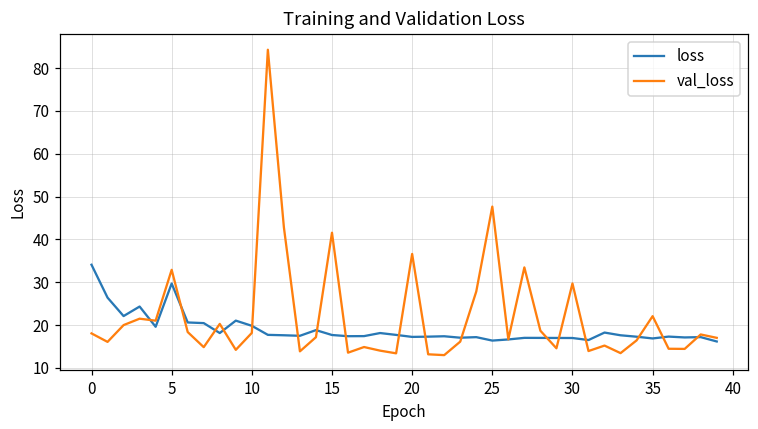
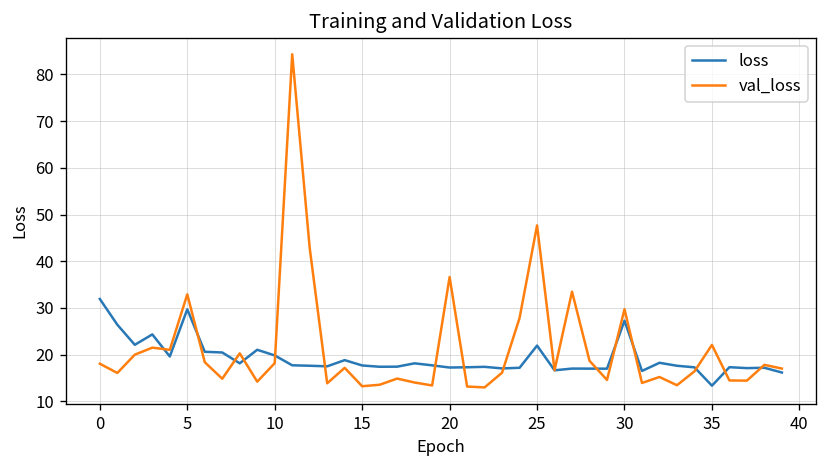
  {
    "loss": {
-     "0": 34,
+     "0": 32,
      "5": 30,
      "10": 20,
      "15": 18,
      "20": 17,
-     "25": 16,
-     "30": 17,
-     "35": 17
+     "25": 22,
+     "30": 27,
+     "35": 13
    },
    "val_loss": {
      "0": 18,
      "5": 33,
      "10": 18,
-     "15": 42,
+     "15": 13,
      "20": 37,
      "25": 48,
      "30": 30,
      "35": 22
    }
  }
